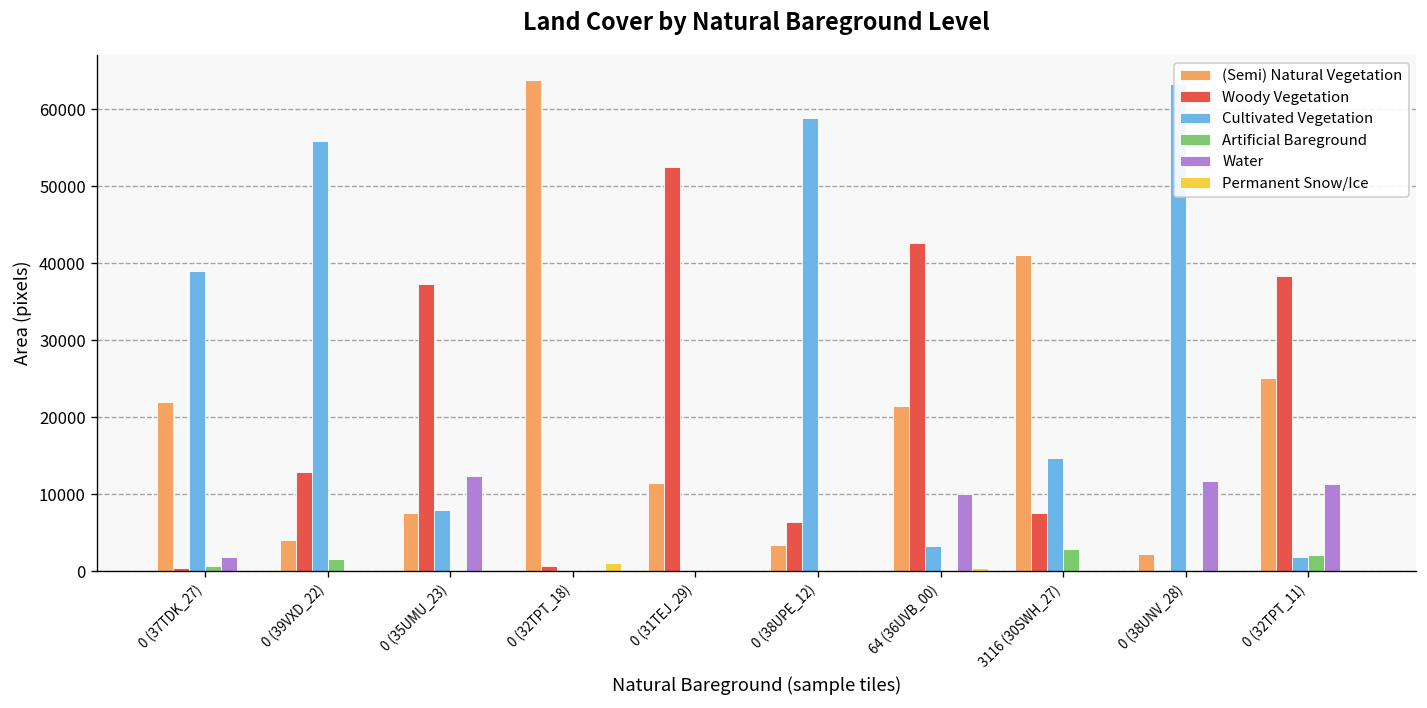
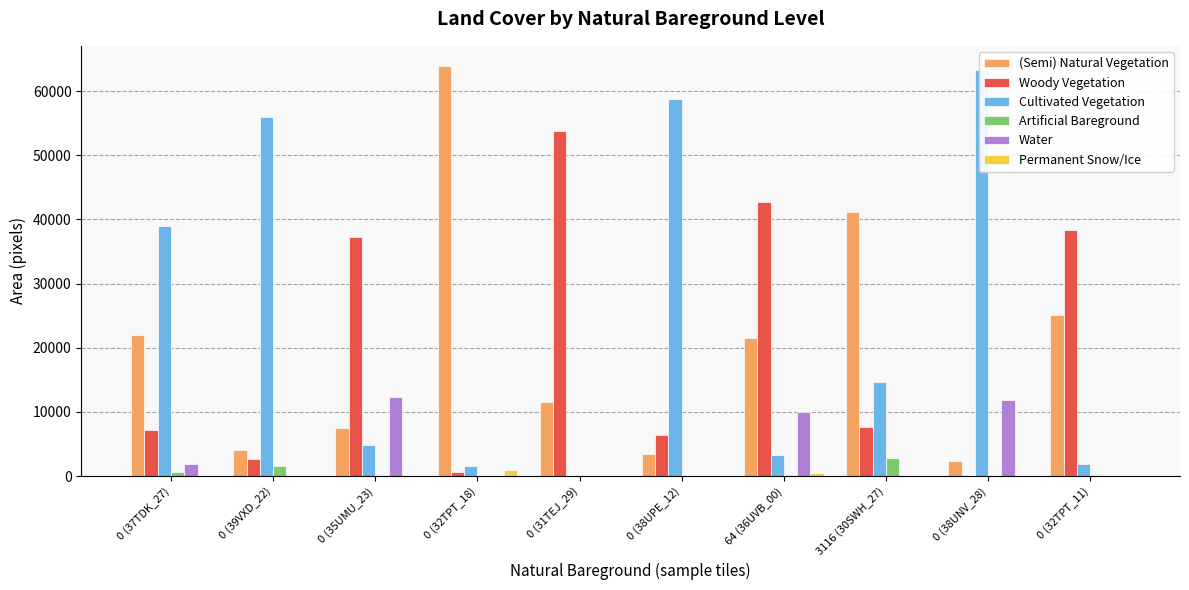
  {
    "Woody Vegetation": {
-     "0 (37TDK_27)": 0,
-     "0 (39VXD_22)": 13000,
+     "0 (37TDK_27)": 7000,
+     "0 (39VXD_22)": 3000,
      "0 (35UMU_23)": 37000,
      "0 (32TPT_18)": 1000,
-     "0 (31TEJ_29)": 52000,
+     "0 (31TEJ_29)": 54000,
      "0 (38UPE_12)": 6000,
      "64 (36UVB_00)": 43000,
      "3116 (30SWH_27)": 8000,
      "0 (32TPT_11)": 38000
    },
    "Cultivated Vegetation": {
      "0 (37TDK_27)": 39000,
      "0 (39VXD_22)": 56000,
-     "0 (35UMU_23)": 8000,
-     "0 (32TPT_18)": 0,
+     "0 (35UMU_23)": 5000,
+     "0 (32TPT_18)": 2000,
      "0 (38UPE_12)": 59000,
      "64 (36UVB_00)": 3000,
      "3116 (30SWH_27)": 15000,
      "0 (32TPT_11)": 2000
    },
    "Artificial Bareground": {
      "0 (37TDK_27)": 1000,
      "0 (39VXD_22)": 2000,
      "0 (32TPT_18)": 0,
      "3116 (30SWH_27)": 3000,
      "0 (38UNV_28)": 0,
-     "0 (32TPT_11)": 2000
+     "0 (32TPT_11)": 0
    },
    "Water": {
      "0 (37TDK_27)": 2000,
      "0 (39VXD_22)": 0,
      "0 (35UMU_23)": 12000,
      "0 (31TEJ_29)": 0,
      "0 (38UPE_12)": 0,
      "64 (36UVB_00)": 10000,
      "3116 (30SWH_27)": 0,
      "0 (38UNV_28)": 12000,
-     "0 (32TPT_11)": 11000
+     "0 (32TPT_11)": 0
    }
  }
